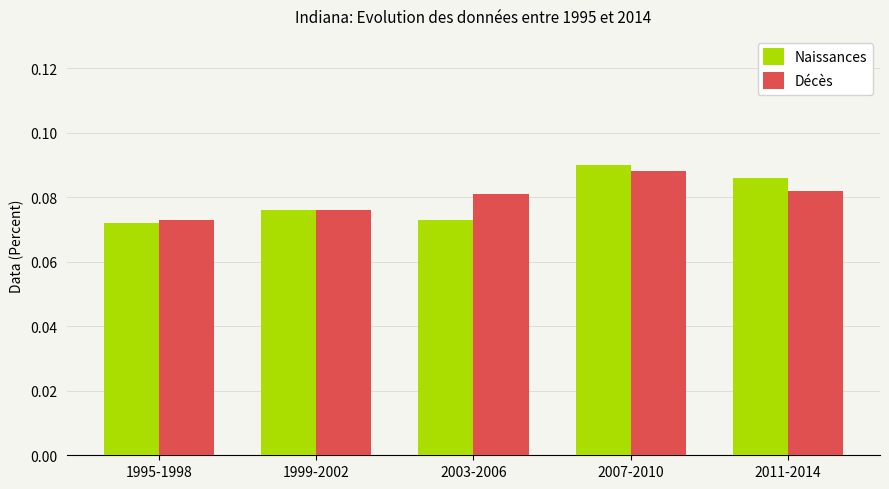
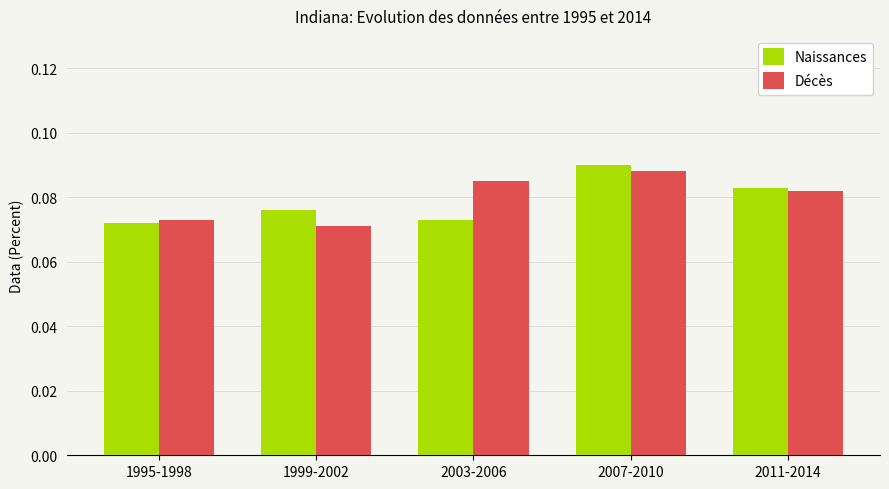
  {
    "Naissances": {
      "1995-1998": 0.072,
      "1999-2002": 0.076,
      "2003-2006": 0.073,
      "2007-2010": 0.090,
-     "2011-2014": 0.086
+     "2011-2014": 0.083
    },
    "Décès": {
      "1995-1998": 0.073,
-     "1999-2002": 0.076,
-     "2003-2006": 0.081,
+     "1999-2002": 0.071,
+     "2003-2006": 0.085,
      "2007-2010": 0.088,
      "2011-2014": 0.082
    }
  }
